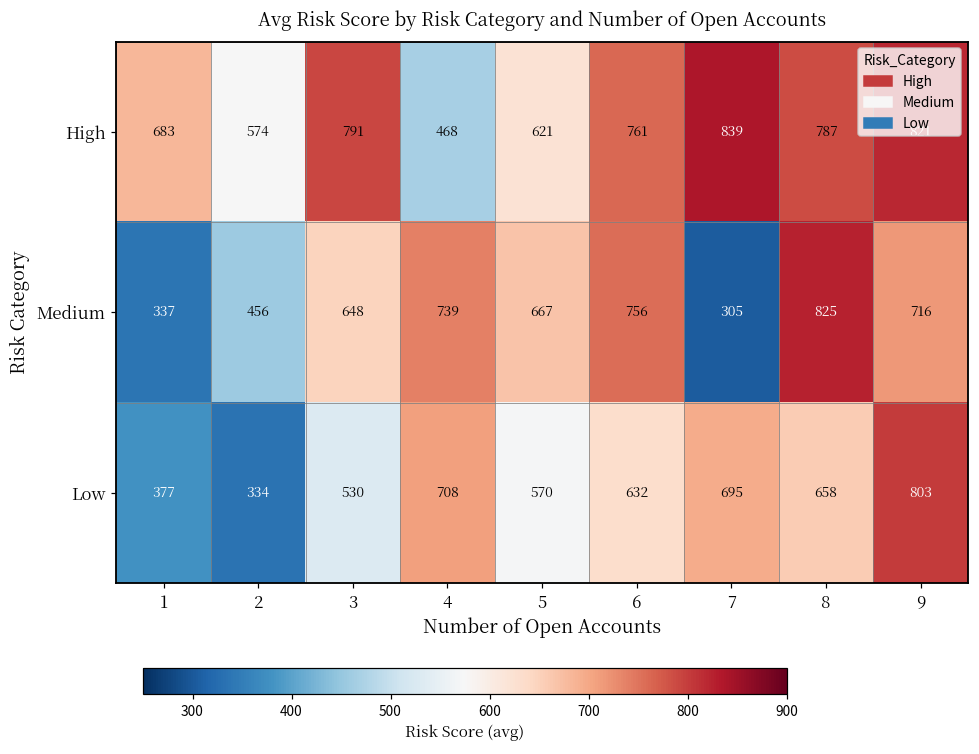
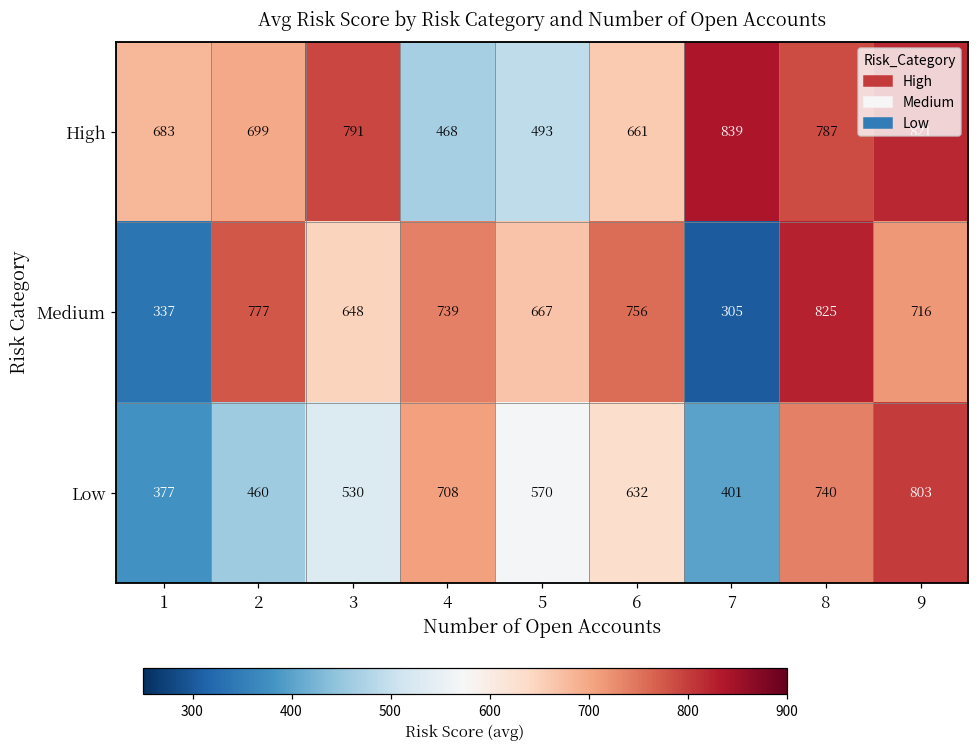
  {
    "High": {
      "1": 683,
-     "2": 574,
+     "2": 699,
      "3": 791,
      "4": 468,
-     "5": 621,
-     "6": 761,
+     "5": 493,
+     "6": 661,
      "7": 839,
      "8": 787
    },
    "Medium": {
      "1": 337,
-     "2": 456,
+     "2": 777,
      "3": 648,
      "4": 739,
      "5": 667,
      "6": 756,
      "7": 305,
      "8": 825,
      "9": 716
    },
    "Low": {
      "1": 377,
-     "2": 334,
+     "2": 460,
      "3": 530,
      "4": 708,
      "5": 570,
      "6": 632,
-     "7": 695,
-     "8": 658,
+     "7": 401,
+     "8": 740,
      "9": 803
    }
  }
